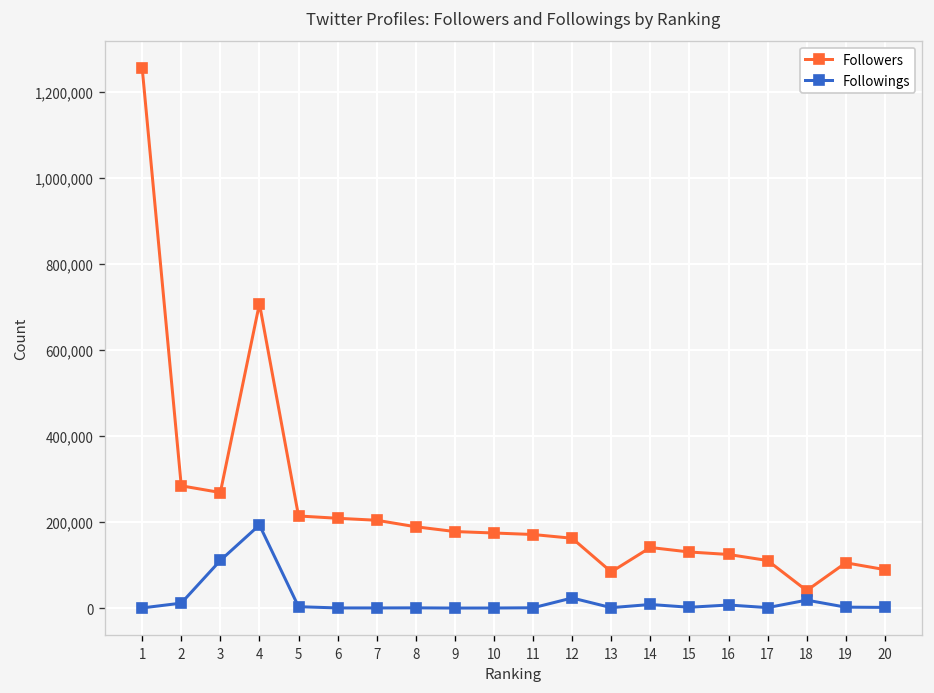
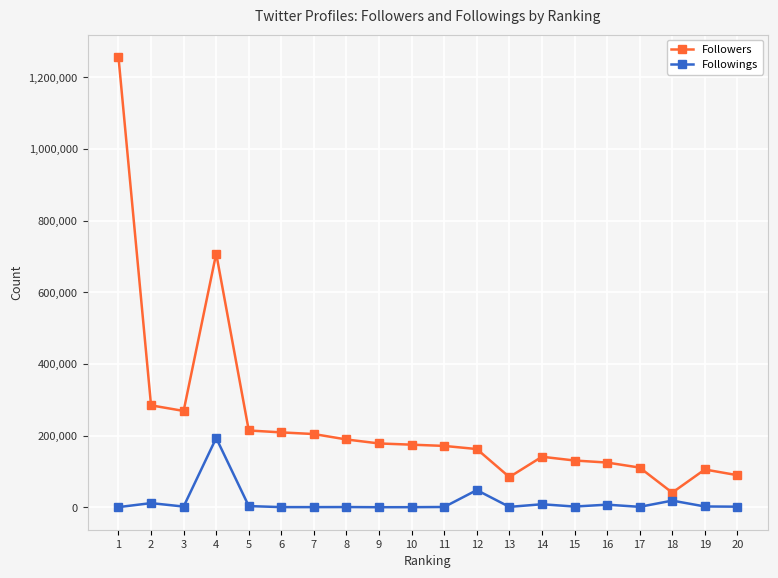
  {
    "Followers": {
      "1": "1,260,000",
      "2": "280,000",
      "3": "270,000",
      "4": "710,000",
      "5": "210,000",
      "6": "210,000",
      "7": "200,000",
      "8": "190,000",
      "9": "180,000",
      "10": "170,000",
      "11": "170,000",
      "12": "160,000",
      "13": "80,000",
      "14": "140,000",
      "15": "130,000",
      "16": "120,000",
      "17": "110,000",
      "18": "40,000",
      "19": "110,000",
      "20": "90,000"
    },
    "Followings": {
      "1": "0",
      "2": "10,000",
-     "3": "110,000",
+     "3": "0",
      "4": "190,000",
      "5": "0",
      "6": "0",
      "7": "0",
      "8": "0",
      "9": "0",
      "10": "0",
      "11": "0",
-     "12": "20,000",
+     "12": "50,000",
      "13": "0",
      "14": "10,000",
      "15": "0",
      "16": "10,000",
      "17": "0",
      "18": "20,000",
      "19": "0",
      "20": "0"
    }
  }
